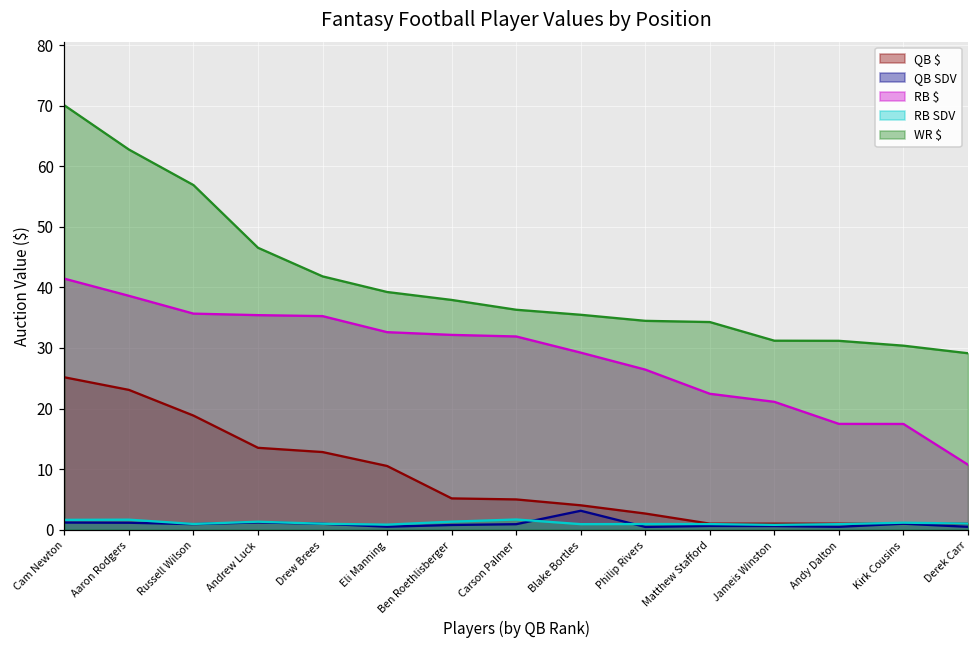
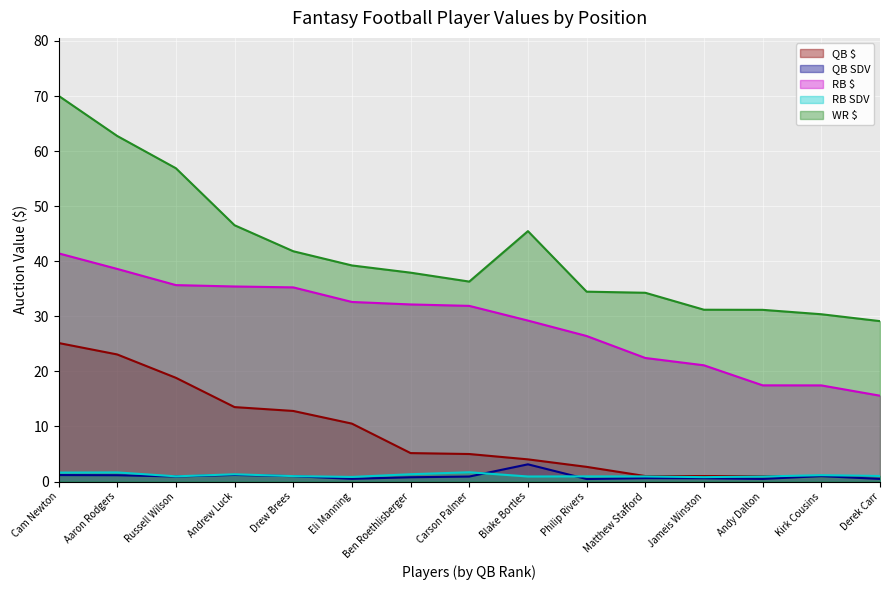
  {
    "QB $": {
      "Cam Newton": 25,
      "Aaron Rodgers": 23,
      "Russell Wilson": 19,
      "Andrew Luck": 14,
      "Drew Brees": 13,
      "Eli Manning": 11,
      "Ben Roethlisberger": 5,
      "Carson Palmer": 5,
      "Blake Bortles": 4,
      "Philip Rivers": 3
    },
    "QB SDV": {
      "Aaron Rodgers": 1,
      "Ben Roethlisberger": 1,
      "Carson Palmer": 1,
      "Blake Bortles": 3,
      "Philip Rivers": 0,
      "Derek Carr": 0
    },
    "RB $": {
      "Cam Newton": 41,
      "Aaron Rodgers": 39,
      "Russell Wilson": 36,
      "Andrew Luck": 35,
      "Drew Brees": 35,
      "Eli Manning": 33,
      "Ben Roethlisberger": 32,
      "Carson Palmer": 32,
      "Blake Bortles": 29,
      "Philip Rivers": 26,
      "Matthew Stafford": 22,
      "Jameis Winston": 21,
      "Andy Dalton": 17,
      "Kirk Cousins": 17,
-     "Derek Carr": 11
+     "Derek Carr": 16
    },
    "RB SDV": {
      "Aaron Rodgers": 2,
      "Ben Roethlisberger": 1,
      "Carson Palmer": 2,
      "Blake Bortles": 1,
      "Philip Rivers": 1
    },
    "WR $": {
      "Cam Newton": 70,
      "Aaron Rodgers": 63,
      "Russell Wilson": 57,
      "Andrew Luck": 47,
      "Drew Brees": 42,
      "Eli Manning": 39,
      "Ben Roethlisberger": 38,
      "Carson Palmer": 36,
-     "Blake Bortles": 35,
+     "Blake Bortles": 45,
      "Philip Rivers": 34,
      "Matthew Stafford": 34,
      "Jameis Winston": 31,
      "Andy Dalton": 31,
      "Kirk Cousins": 30,
      "Derek Carr": 29
    }
  }
